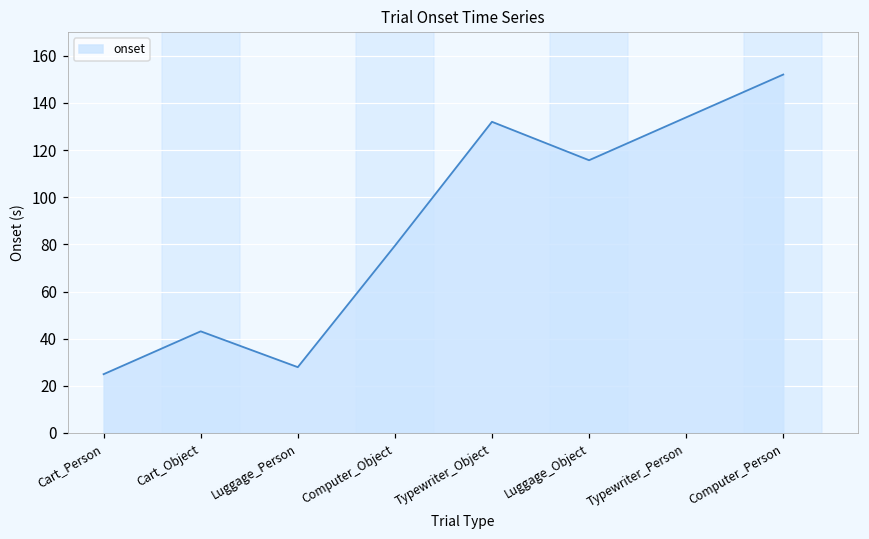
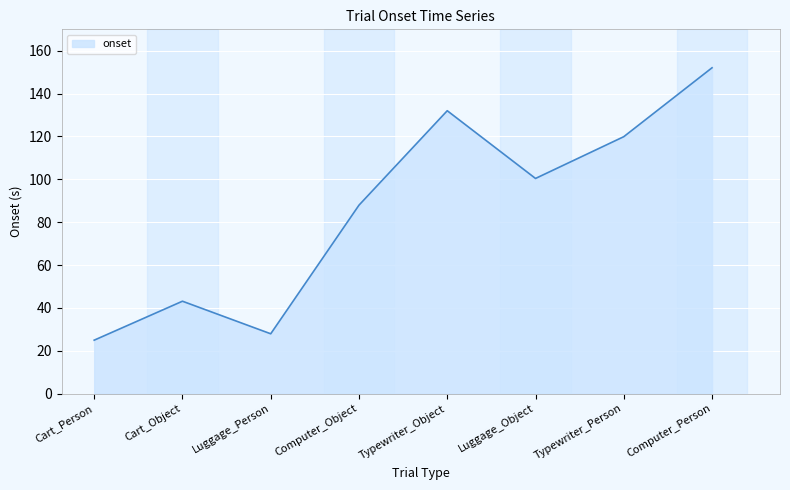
  {
    "Cart_Person": 25,
    "Cart_Object": 43,
    "Luggage_Person": 28,
-   "Computer_Object": 79,
+   "Computer_Object": 88,
    "Typewriter_Object": 132,
-   "Luggage_Object": 116,
-   "Typewriter_Person": 134,
+   "Luggage_Object": 100,
+   "Typewriter_Person": 120,
    "Computer_Person": 152
  }
